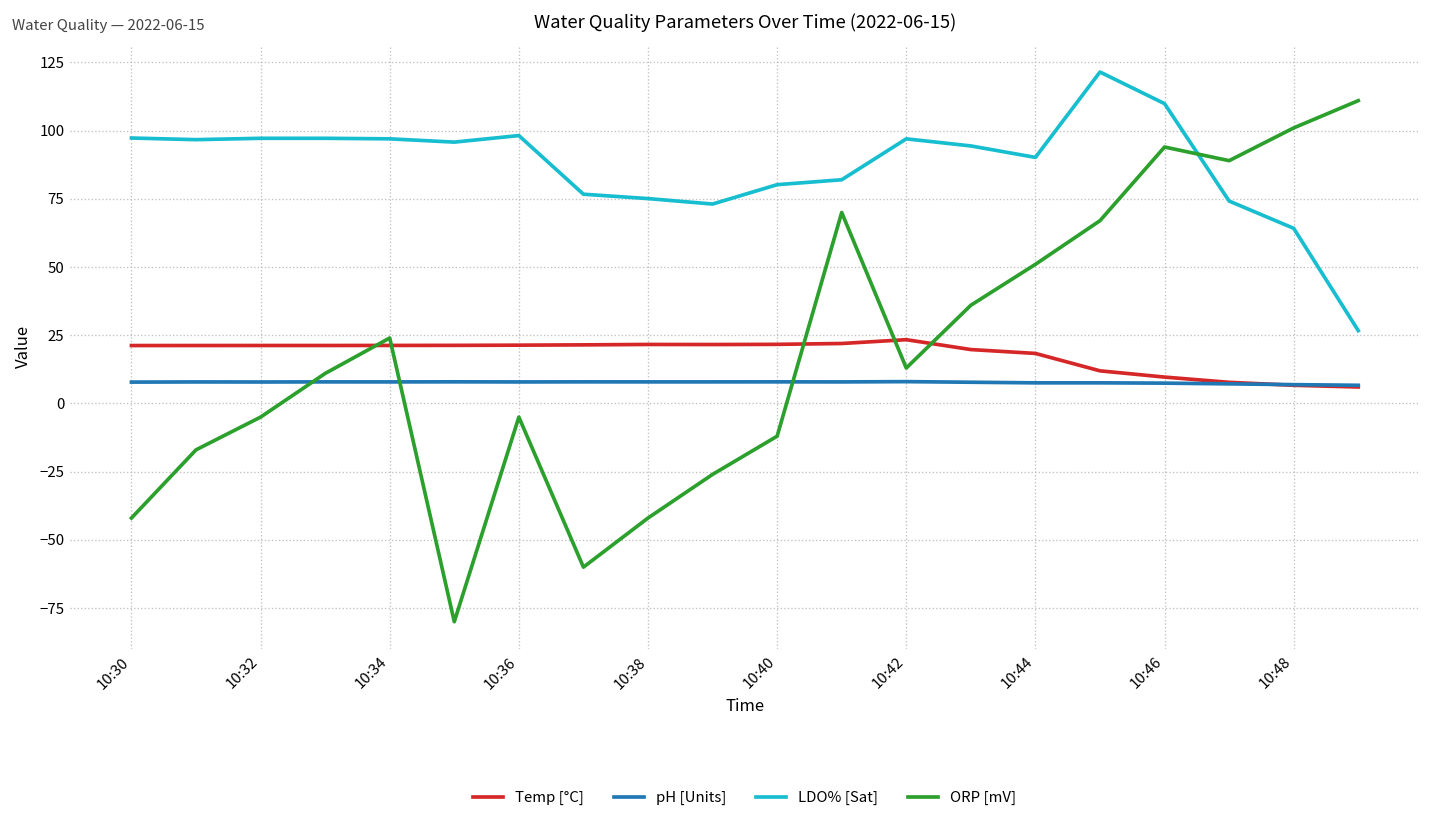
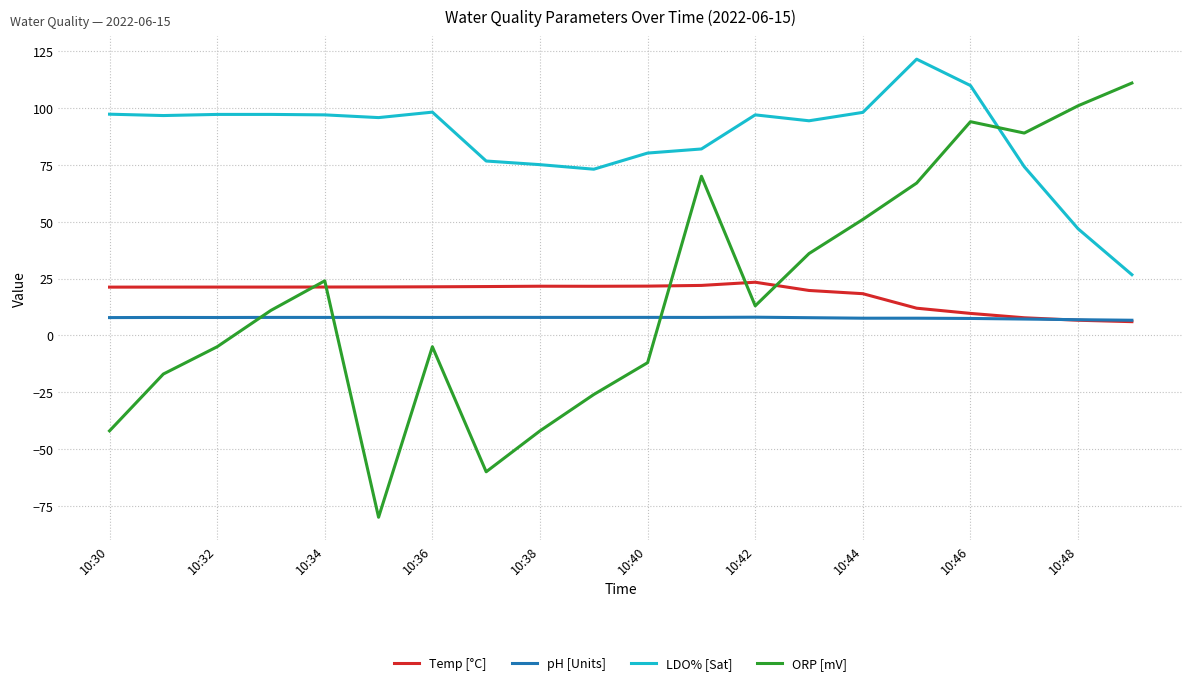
  {
    "Temp [°C]": {
      "10:30": 21,
      "10:32": 21,
      "10:34": 21,
      "10:36": 21,
      "10:38": 22,
      "10:40": 22,
      "10:42": 23,
      "10:44": 18,
      "10:46": 10
    },
    "pH [Units]": {
      "10:30": 8,
      "10:32": 8,
      "10:34": 8,
      "10:36": 8,
      "10:38": 8,
      "10:40": 8,
      "10:42": 8,
      "10:44": 8,
      "10:46": 7
    },
    "LDO% [Sat]": {
      "10:30": 97,
      "10:32": 97,
      "10:34": 97,
      "10:36": 98,
      "10:38": 75,
      "10:40": 80,
      "10:42": 97,
-     "10:44": 90,
+     "10:44": 98,
      "10:46": 110,
-     "10:48": 64
+     "10:48": 47
    },
    "ORP [mV]": {
      "10:30": -42,
      "10:32": -5,
      "10:34": 24,
      "10:36": -5,
      "10:38": -42,
      "10:40": -12,
      "10:42": 13,
      "10:44": 51,
      "10:46": 94,
      "10:48": 101
    }
  }
